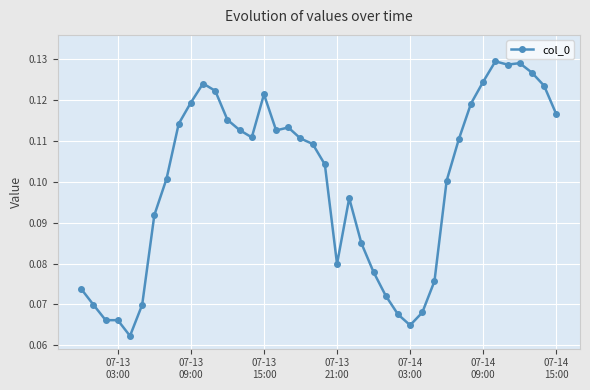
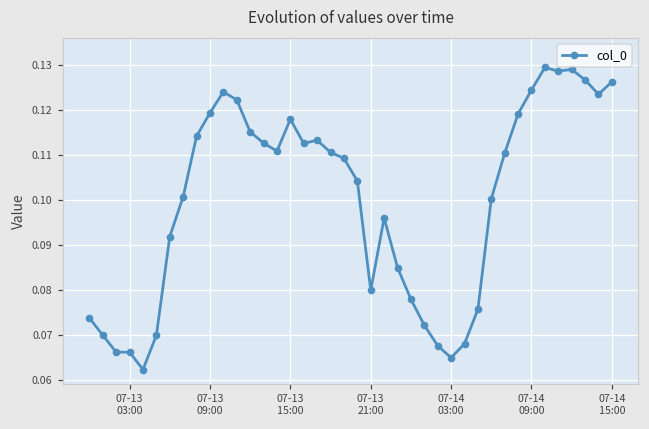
  {
    "07-13 03:00": 0.066,
    "07-13 09:00": 0.119,
-   "07-13 15:00": 0.121,
+   "07-13 15:00": 0.118,
    "07-13 21:00": 0.080,
    "07-14 03:00": 0.065,
    "07-14 09:00": 0.124,
-   "07-14 15:00": 0.117
+   "07-14 15:00": 0.126
  }
